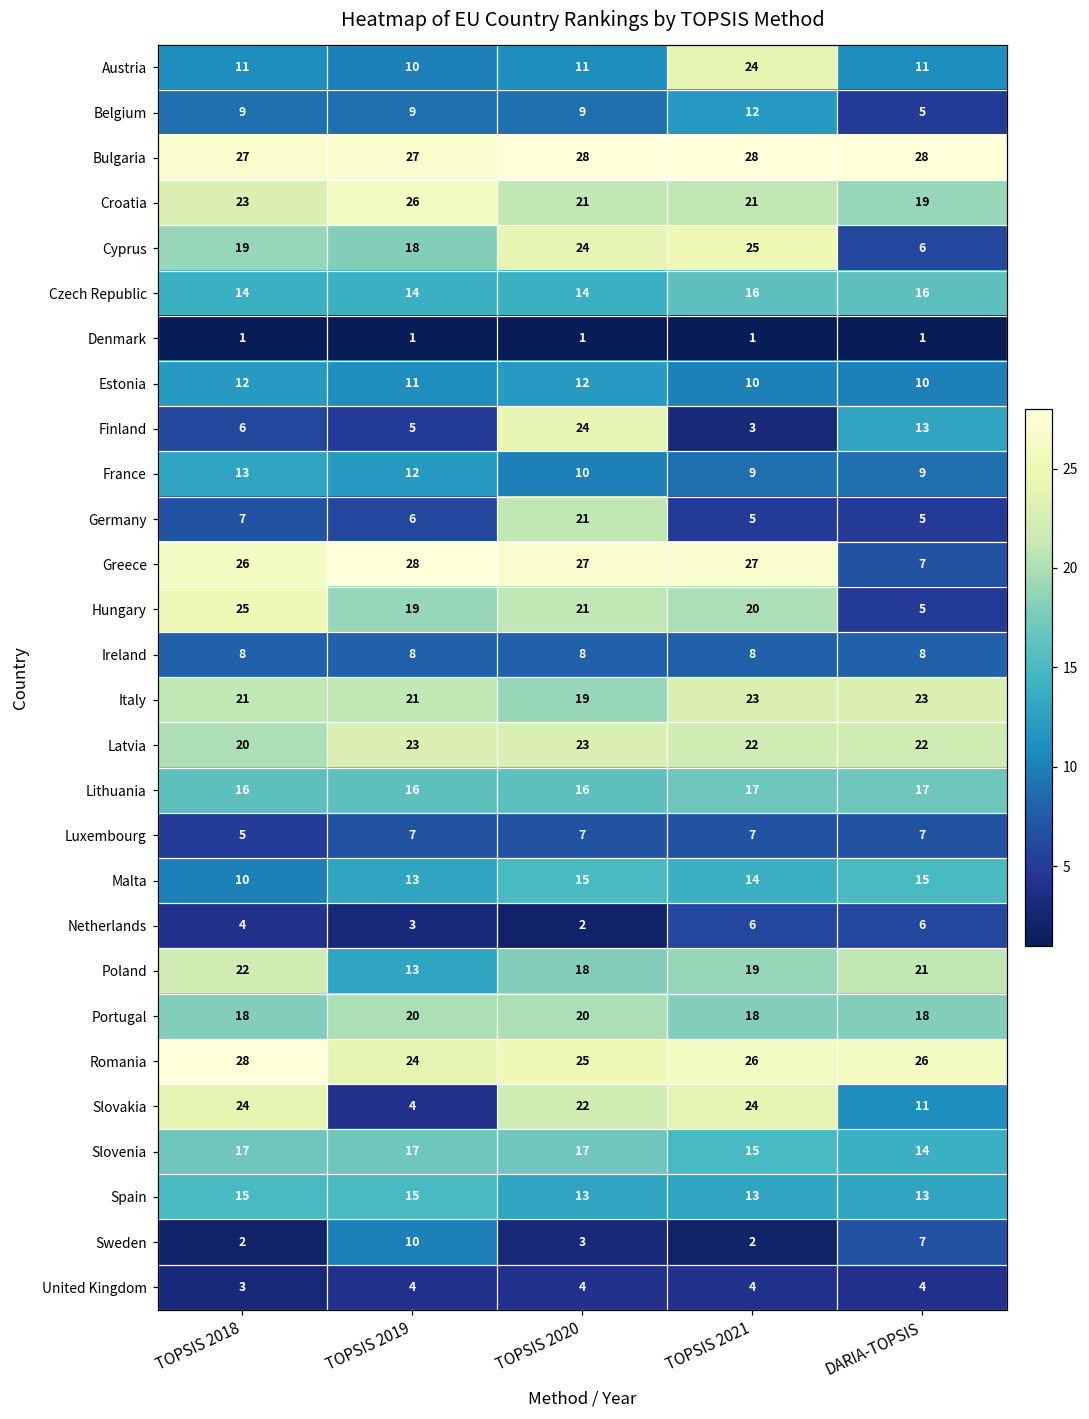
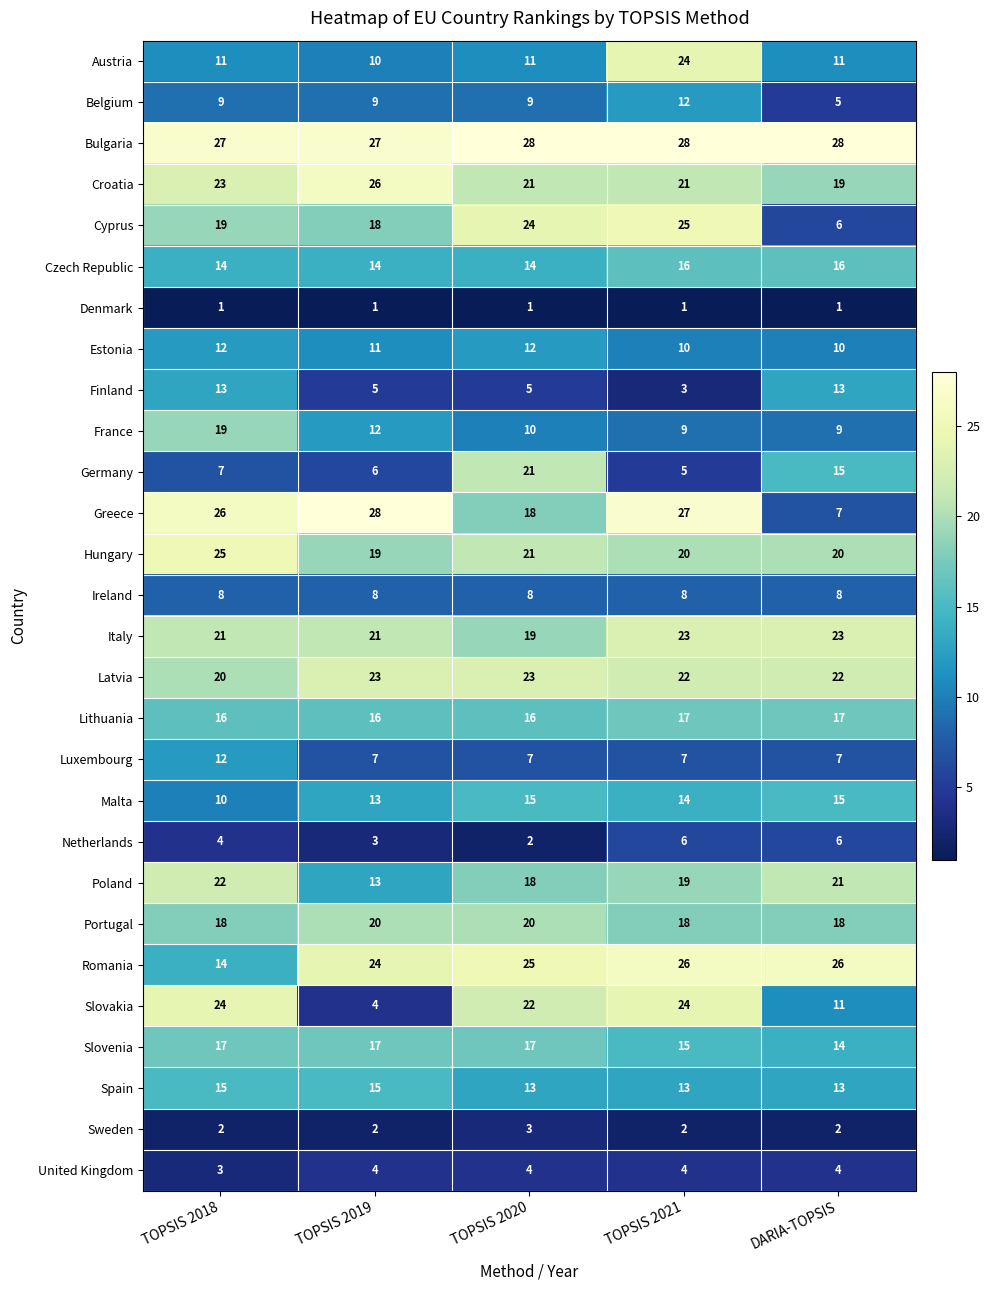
  {
    "Austria": {
      "TOPSIS 2018": 11,
      "TOPSIS 2019": 10,
      "TOPSIS 2020": 11,
      "TOPSIS 2021": 24,
      "DARIA-TOPSIS": 11
    },
    "Belgium": {
      "TOPSIS 2018": 9,
      "TOPSIS 2019": 9,
      "TOPSIS 2020": 9,
      "TOPSIS 2021": 12,
      "DARIA-TOPSIS": 5
    },
    "Bulgaria": {
      "TOPSIS 2018": 27,
      "TOPSIS 2019": 27,
      "TOPSIS 2020": 28,
      "TOPSIS 2021": 28,
      "DARIA-TOPSIS": 28
    },
    "Croatia": {
      "TOPSIS 2018": 23,
      "TOPSIS 2019": 26,
      "TOPSIS 2020": 21,
      "TOPSIS 2021": 21,
      "DARIA-TOPSIS": 19
    },
    "Cyprus": {
      "TOPSIS 2018": 19,
      "TOPSIS 2019": 18,
      "TOPSIS 2020": 24,
      "TOPSIS 2021": 25,
      "DARIA-TOPSIS": 6
    },
    "Czech Republic": {
      "TOPSIS 2018": 14,
      "TOPSIS 2019": 14,
      "TOPSIS 2020": 14,
      "TOPSIS 2021": 16,
      "DARIA-TOPSIS": 16
    },
    "Denmark": {
      "TOPSIS 2018": 1,
      "TOPSIS 2019": 1,
      "TOPSIS 2020": 1,
      "TOPSIS 2021": 1,
      "DARIA-TOPSIS": 1
    },
    "Estonia": {
      "TOPSIS 2018": 12,
      "TOPSIS 2019": 11,
      "TOPSIS 2020": 12,
      "TOPSIS 2021": 10,
      "DARIA-TOPSIS": 10
    },
    "Finland": {
-     "TOPSIS 2018": 6,
+     "TOPSIS 2018": 13,
      "TOPSIS 2019": 5,
-     "TOPSIS 2020": 24,
+     "TOPSIS 2020": 5,
      "TOPSIS 2021": 3,
      "DARIA-TOPSIS": 13
    },
    "France": {
-     "TOPSIS 2018": 13,
+     "TOPSIS 2018": 19,
      "TOPSIS 2019": 12,
      "TOPSIS 2020": 10,
      "TOPSIS 2021": 9,
      "DARIA-TOPSIS": 9
    },
    "Germany": {
      "TOPSIS 2018": 7,
      "TOPSIS 2019": 6,
      "TOPSIS 2020": 21,
      "TOPSIS 2021": 5,
-     "DARIA-TOPSIS": 5
+     "DARIA-TOPSIS": 15
    },
    "Greece": {
      "TOPSIS 2018": 26,
      "TOPSIS 2019": 28,
-     "TOPSIS 2020": 27,
+     "TOPSIS 2020": 18,
      "TOPSIS 2021": 27,
      "DARIA-TOPSIS": 7
    },
    "Hungary": {
      "TOPSIS 2018": 25,
      "TOPSIS 2019": 19,
      "TOPSIS 2020": 21,
      "TOPSIS 2021": 20,
-     "DARIA-TOPSIS": 5
+     "DARIA-TOPSIS": 20
    },
    "Ireland": {
      "TOPSIS 2018": 8,
      "TOPSIS 2019": 8,
      "TOPSIS 2020": 8,
      "TOPSIS 2021": 8,
      "DARIA-TOPSIS": 8
    },
    "Italy": {
      "TOPSIS 2018": 21,
      "TOPSIS 2019": 21,
      "TOPSIS 2020": 19,
      "TOPSIS 2021": 23,
      "DARIA-TOPSIS": 23
    },
    "Latvia": {
      "TOPSIS 2018": 20,
      "TOPSIS 2019": 23,
      "TOPSIS 2020": 23,
      "TOPSIS 2021": 22,
      "DARIA-TOPSIS": 22
    },
    "Lithuania": {
      "TOPSIS 2018": 16,
      "TOPSIS 2019": 16,
      "TOPSIS 2020": 16,
      "TOPSIS 2021": 17,
      "DARIA-TOPSIS": 17
    },
    "Luxembourg": {
-     "TOPSIS 2018": 5,
+     "TOPSIS 2018": 12,
      "TOPSIS 2019": 7,
      "TOPSIS 2020": 7,
      "TOPSIS 2021": 7,
      "DARIA-TOPSIS": 7
    },
    "Malta": {
      "TOPSIS 2018": 10,
      "TOPSIS 2019": 13,
      "TOPSIS 2020": 15,
      "TOPSIS 2021": 14,
      "DARIA-TOPSIS": 15
    },
    "Netherlands": {
      "TOPSIS 2018": 4,
      "TOPSIS 2019": 3,
      "TOPSIS 2020": 2,
      "TOPSIS 2021": 6,
      "DARIA-TOPSIS": 6
    },
    "Poland": {
      "TOPSIS 2018": 22,
      "TOPSIS 2019": 13,
      "TOPSIS 2020": 18,
      "TOPSIS 2021": 19,
      "DARIA-TOPSIS": 21
    },
    "Portugal": {
      "TOPSIS 2018": 18,
      "TOPSIS 2019": 20,
      "TOPSIS 2020": 20,
      "TOPSIS 2021": 18,
      "DARIA-TOPSIS": 18
    },
    "Romania": {
-     "TOPSIS 2018": 28,
+     "TOPSIS 2018": 14,
      "TOPSIS 2019": 24,
      "TOPSIS 2020": 25,
      "TOPSIS 2021": 26,
      "DARIA-TOPSIS": 26
    },
    "Slovakia": {
      "TOPSIS 2018": 24,
      "TOPSIS 2019": 4,
      "TOPSIS 2020": 22,
      "TOPSIS 2021": 24,
      "DARIA-TOPSIS": 11
    },
    "Slovenia": {
      "TOPSIS 2018": 17,
      "TOPSIS 2019": 17,
      "TOPSIS 2020": 17,
      "TOPSIS 2021": 15,
      "DARIA-TOPSIS": 14
    },
    "Spain": {
      "TOPSIS 2018": 15,
      "TOPSIS 2019": 15,
      "TOPSIS 2020": 13,
      "TOPSIS 2021": 13,
      "DARIA-TOPSIS": 13
    },
    "Sweden": {
      "TOPSIS 2018": 2,
-     "TOPSIS 2019": 10,
+     "TOPSIS 2019": 2,
      "TOPSIS 2020": 3,
      "TOPSIS 2021": 2,
-     "DARIA-TOPSIS": 7
+     "DARIA-TOPSIS": 2
    },
    "United Kingdom": {
      "TOPSIS 2018": 3,
      "TOPSIS 2019": 4,
      "TOPSIS 2020": 4,
      "TOPSIS 2021": 4,
      "DARIA-TOPSIS": 4
    }
  }
